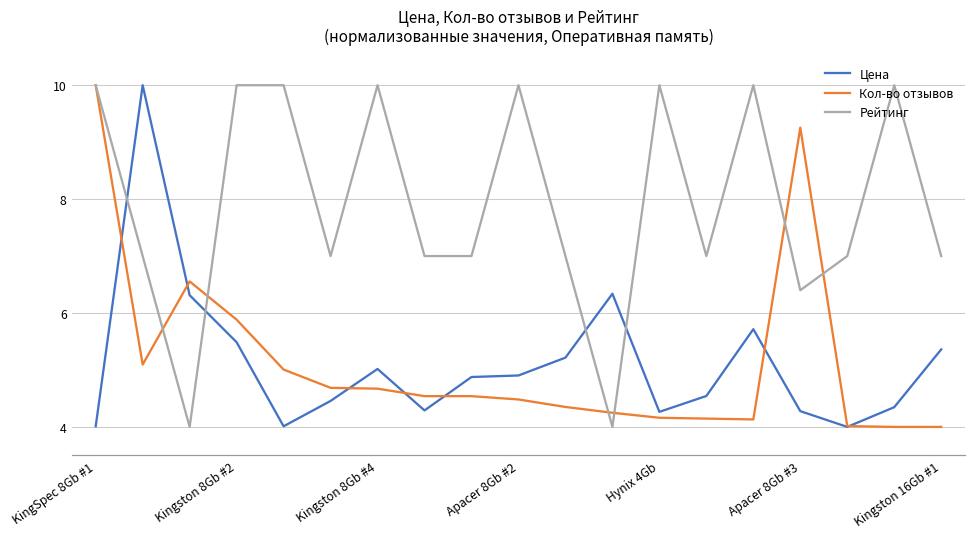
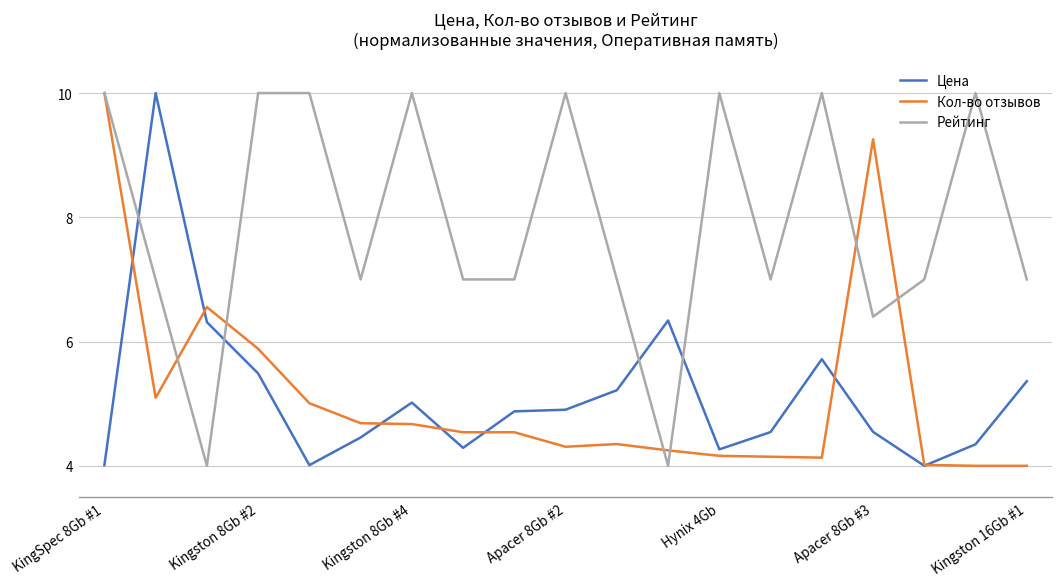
  {
    "Цена": {
      "KingSpec 8Gb #1": 4.0,
      "Kingston 8Gb #2": 5.5,
      "Kingston 8Gb #4": 5.0,
      "Apacer 8Gb #2": 4.9,
      "Hynix 4Gb": 4.3,
-     "Apacer 8Gb #3": 4.3,
+     "Apacer 8Gb #3": 4.5,
      "Kingston 16Gb #1": 5.4
    },
    "Кол-во отзывов": {
      "Kingston 8Gb #2": 5.9,
      "Kingston 8Gb #4": 4.7,
-     "Apacer 8Gb #2": 4.5,
+     "Apacer 8Gb #2": 4.3,
      "Hynix 4Gb": 4.2,
      "Apacer 8Gb #3": 9.3,
      "Kingston 16Gb #1": 4.0
    },
    "Рейтинг": {
      "Kingston 8Gb #2": 10.0,
      "Kingston 8Gb #4": 10.0,
      "Apacer 8Gb #2": 10.0,
      "Hynix 4Gb": 10.0,
      "Apacer 8Gb #3": 6.4,
      "Kingston 16Gb #1": 7.0
    }
  }
